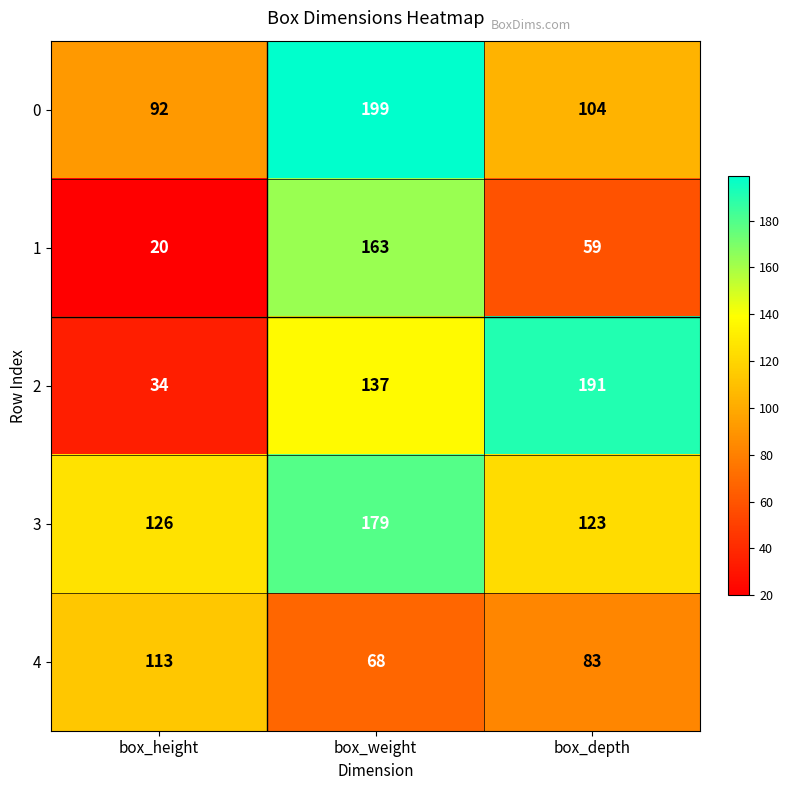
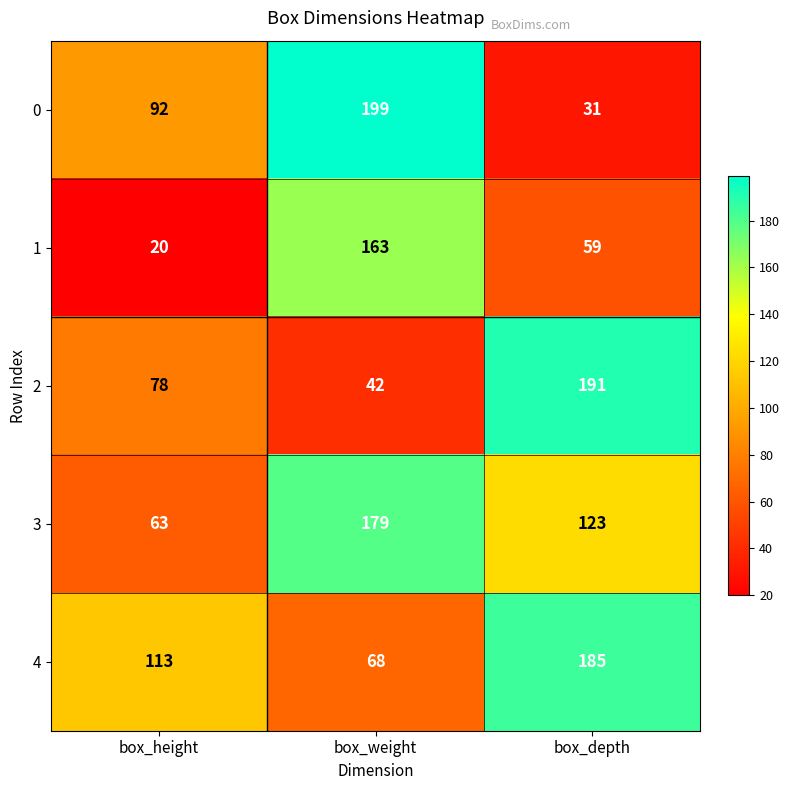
  {
    "0": {
      "box_height": 92,
      "box_weight": 199,
-     "box_depth": 104
+     "box_depth": 31
    },
    "1": {
      "box_height": 20,
      "box_weight": 163,
      "box_depth": 59
    },
    "2": {
-     "box_height": 34,
-     "box_weight": 137,
+     "box_height": 78,
+     "box_weight": 42,
      "box_depth": 191
    },
    "3": {
-     "box_height": 126,
+     "box_height": 63,
      "box_weight": 179,
      "box_depth": 123
    },
    "4": {
      "box_height": 113,
      "box_weight": 68,
-     "box_depth": 83
+     "box_depth": 185
    }
  }
